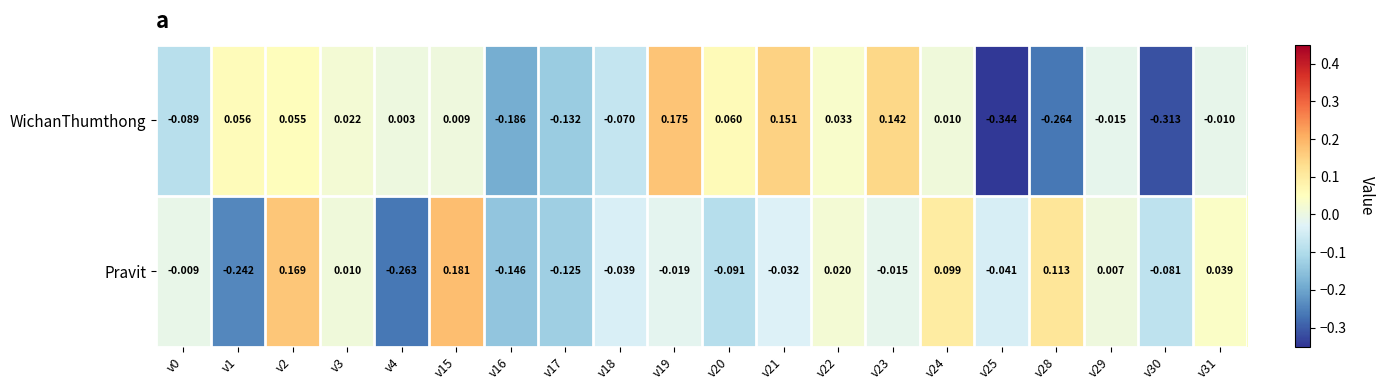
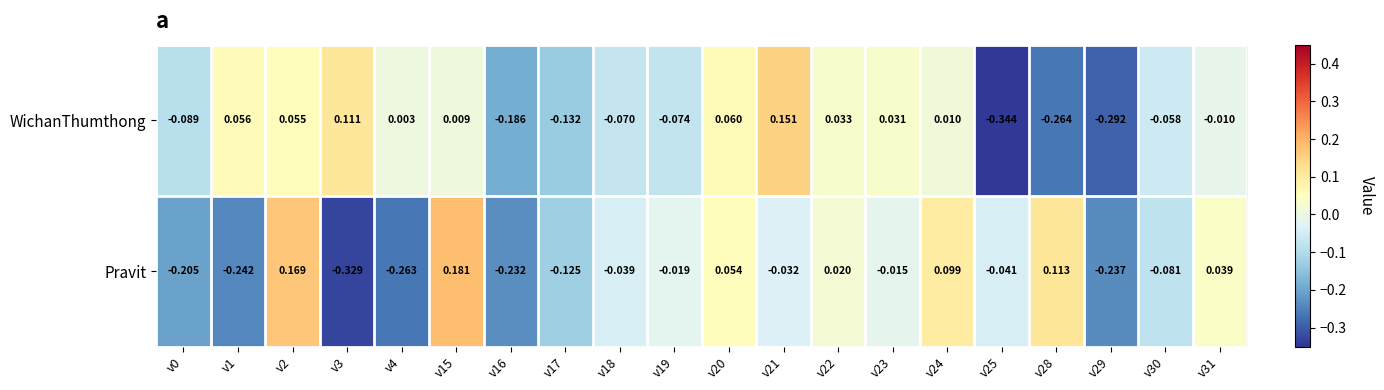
  {
    "WichanThumthong": {
      "v0": -0.089,
      "v1": 0.056,
      "v2": 0.055,
-     "v3": 0.022,
+     "v3": 0.111,
      "v4": 0.003,
      "v15": 0.009,
      "v16": -0.186,
      "v17": -0.132,
      "v18": -0.070,
-     "v19": 0.175,
+     "v19": -0.074,
      "v20": 0.060,
      "v21": 0.151,
      "v22": 0.033,
-     "v23": 0.142,
+     "v23": 0.031,
      "v24": 0.010,
      "v25": -0.344,
      "v28": -0.264,
-     "v29": -0.015,
-     "v30": -0.313,
+     "v29": -0.292,
+     "v30": -0.058,
      "v31": -0.010
    },
    "Pravit": {
-     "v0": -0.009,
+     "v0": -0.205,
      "v1": -0.242,
      "v2": 0.169,
-     "v3": 0.010,
+     "v3": -0.329,
      "v4": -0.263,
      "v15": 0.181,
-     "v16": -0.146,
+     "v16": -0.232,
      "v17": -0.125,
      "v18": -0.039,
      "v19": -0.019,
-     "v20": -0.091,
+     "v20": 0.054,
      "v21": -0.032,
      "v22": 0.020,
      "v23": -0.015,
      "v24": 0.099,
      "v25": -0.041,
      "v28": 0.113,
-     "v29": 0.007,
+     "v29": -0.237,
      "v30": -0.081,
      "v31": 0.039
    }
  }
